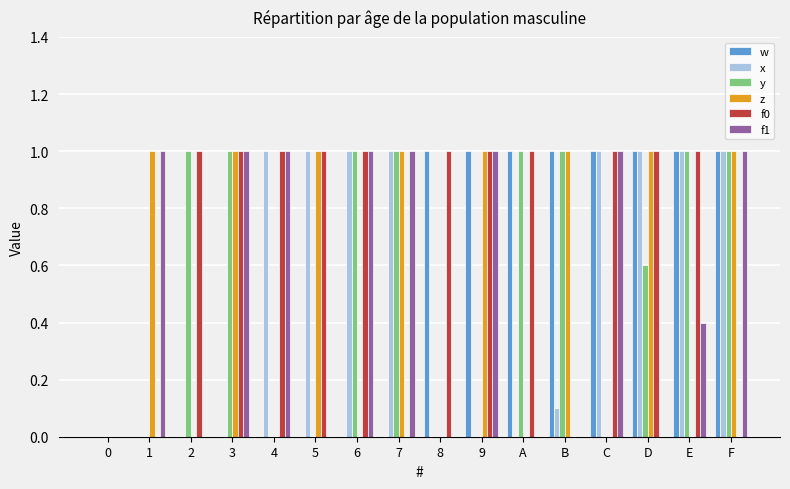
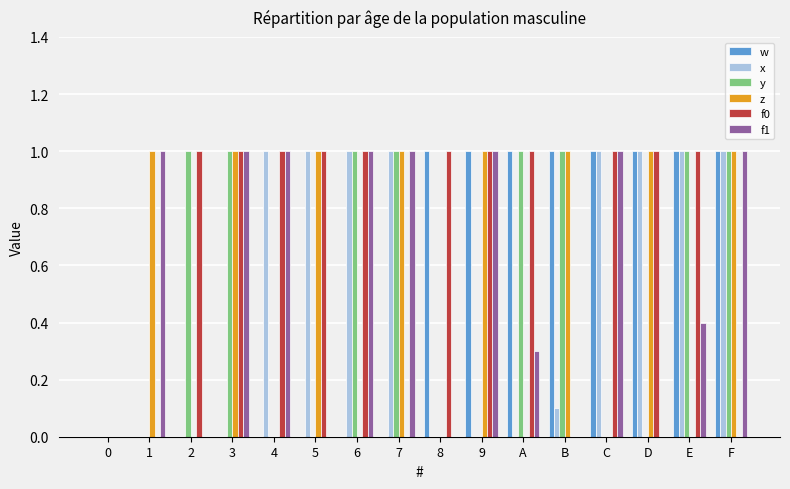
  {
    "w": {
      "0": 0.0,
      "1": 0.0,
      "2": 0.0,
      "3": 0.0,
      "4": 0.0,
      "5": 0.0,
      "6": 0.0,
      "7": 0.0,
      "8": 1.0,
      "9": 1.0,
      "A": 1.0,
      "B": 1.0,
      "C": 1.0,
      "D": 1.0,
      "E": 1.0,
      "F": 1.0
    },
    "x": {
      "0": 0.0,
      "1": 0.0,
      "2": 0.0,
      "3": 0.0,
      "4": 1.0,
      "5": 1.0,
      "6": 1.0,
      "7": 1.0,
      "8": 0.0,
      "9": 0.0,
      "A": 0.0,
      "B": 0.1,
      "C": 1.0,
      "D": 1.0,
      "E": 1.0,
      "F": 1.0
    },
    "y": {
      "0": 0.0,
      "1": 0.0,
      "2": 1.0,
      "3": 1.0,
      "4": 0.0,
      "5": 0.0,
      "6": 1.0,
      "7": 1.0,
      "8": 0.0,
      "9": 0.0,
      "A": 1.0,
      "B": 1.0,
      "C": 0.0,
-     "D": 0.6,
+     "D": 0.0,
      "E": 1.0,
      "F": 1.0
    },
    "z": {
      "0": 0.0,
      "1": 1.0,
      "2": 0.0,
      "3": 1.0,
      "4": 0.0,
      "5": 1.0,
      "6": 0.0,
      "7": 1.0,
      "8": 0.0,
      "9": 1.0,
      "A": 0.0,
      "B": 1.0,
      "C": 0.0,
      "D": 1.0,
      "E": 0.0,
      "F": 1.0
    },
    "f0": {
      "0": 0.0,
      "1": 0.0,
      "2": 1.0,
      "3": 1.0,
      "4": 1.0,
      "5": 1.0,
      "6": 1.0,
      "7": 0.0,
      "8": 1.0,
      "9": 1.0,
      "A": 1.0,
      "B": 0.0,
      "C": 1.0,
      "D": 1.0,
      "E": 1.0,
      "F": 0.0
    },
    "f1": {
      "0": 0.0,
      "1": 1.0,
      "2": 0.0,
      "3": 1.0,
      "4": 1.0,
      "5": 0.0,
      "6": 1.0,
      "7": 1.0,
      "8": 0.0,
      "9": 1.0,
-     "A": 0.0,
+     "A": 0.3,
      "B": 0.0,
      "C": 1.0,
      "D": 0.0,
      "E": 0.4,
      "F": 1.0
    }
  }
